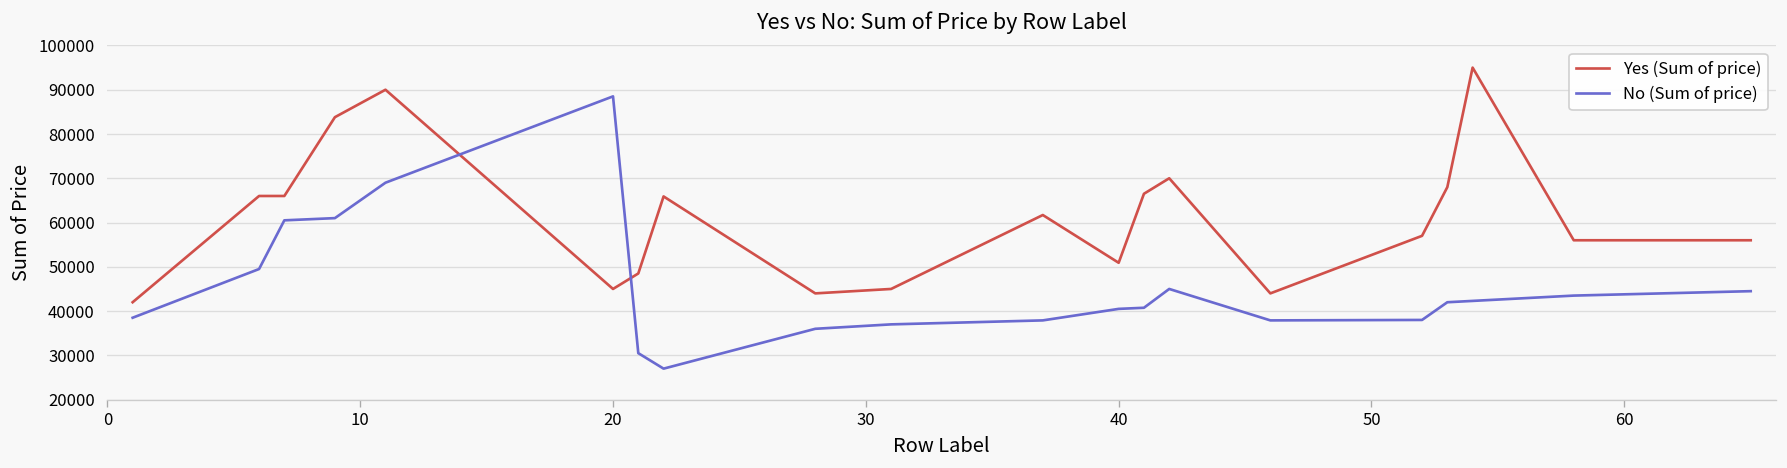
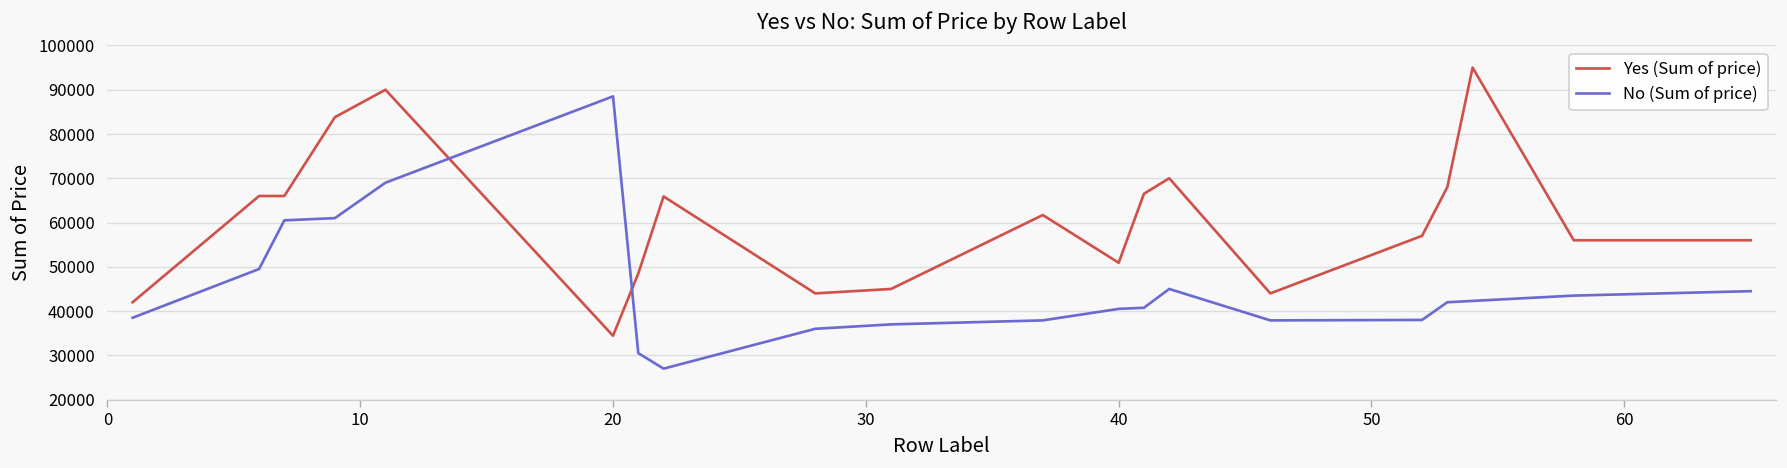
  {
    "Yes (Sum of price)": {
-     "20": 45000,
+     "20": 34000,
      "40": 51000
    },
    "No (Sum of price)": {
      "20": 89000,
      "40": 41000
    }
  }
